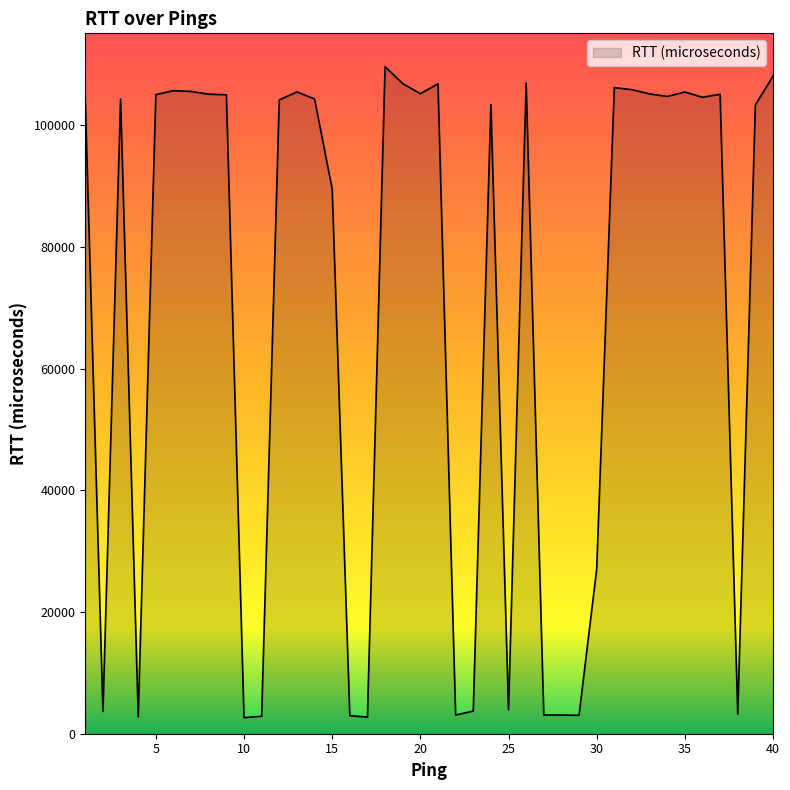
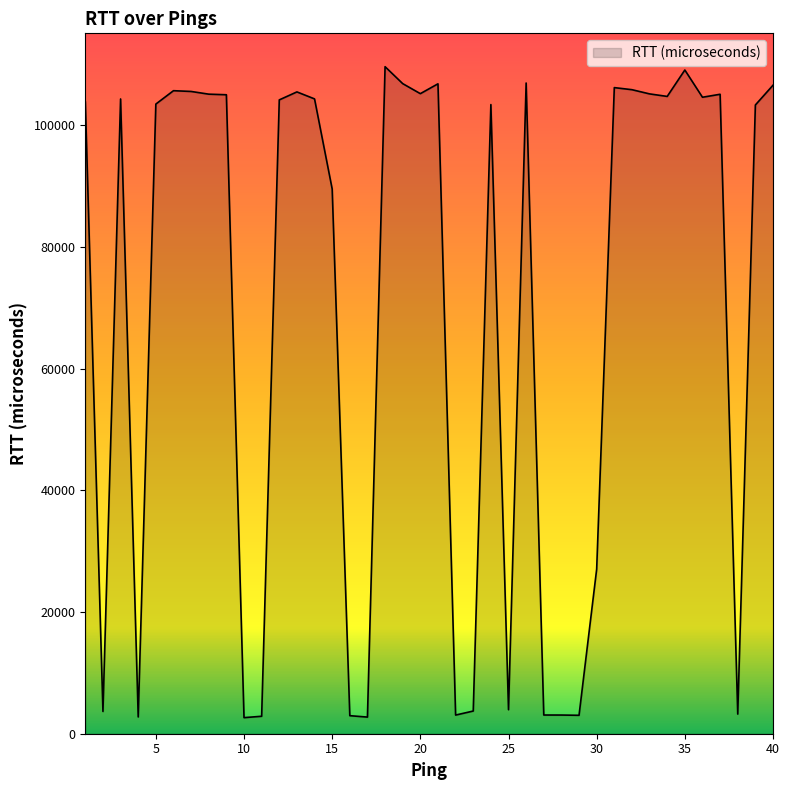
  {
-   "5": 105000,
+   "5": 103000,
    "10": 3000,
    "15": 90000,
    "20": 105000,
    "25": 4000,
    "30": 27000,
-   "35": 105000,
-   "40": 108000
+   "35": 109000,
+   "40": 107000
  }
